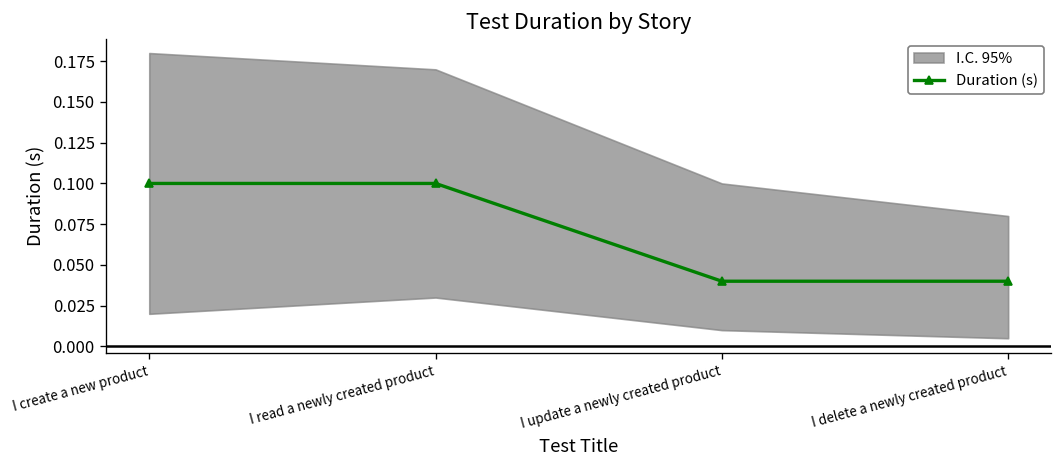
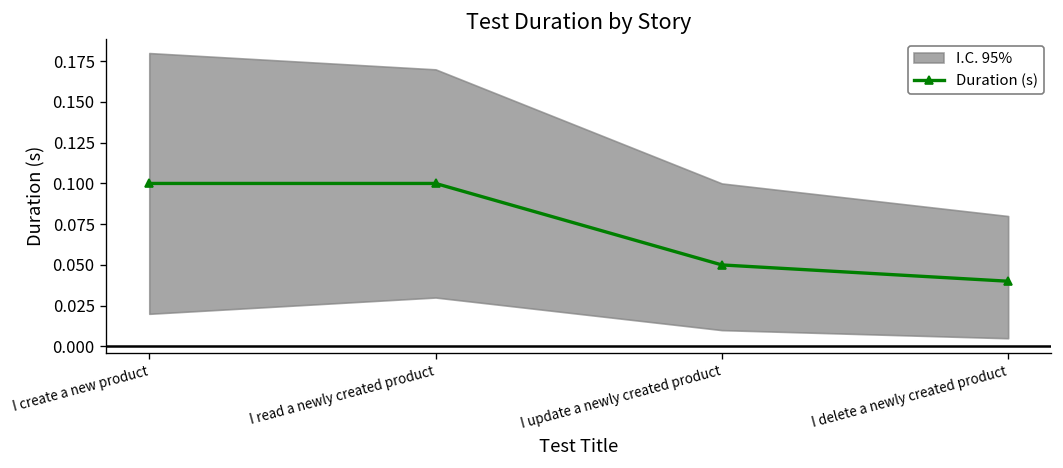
  {
    "Duration (s)": {
      "I create a new product": 0.10,
      "I read a newly created product": 0.10,
-     "I update a newly created product": 0.04,
+     "I update a newly created product": 0.05,
      "I delete a newly created product": 0.04
    }
  }
